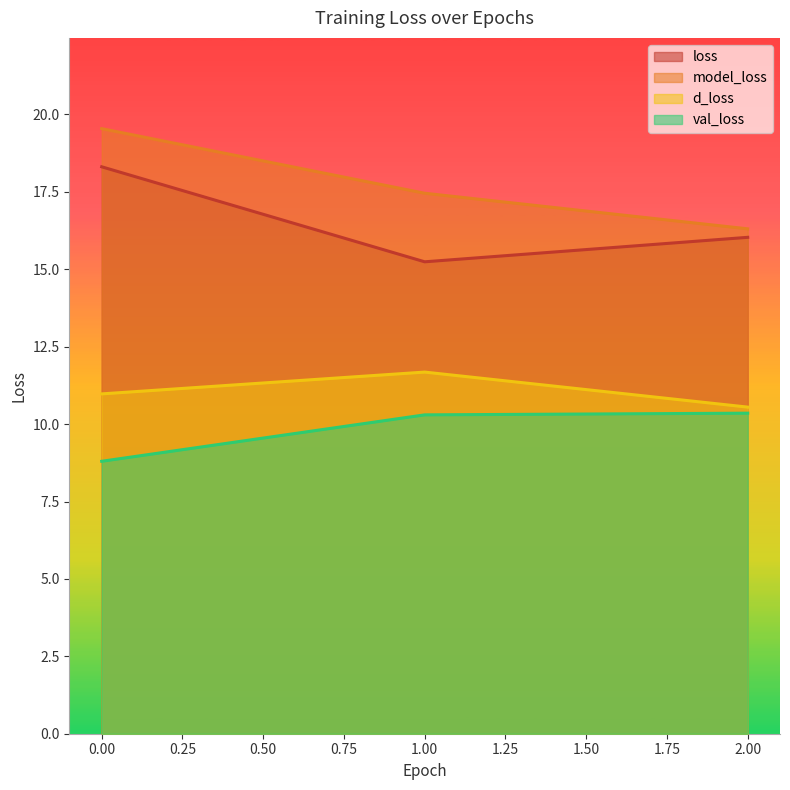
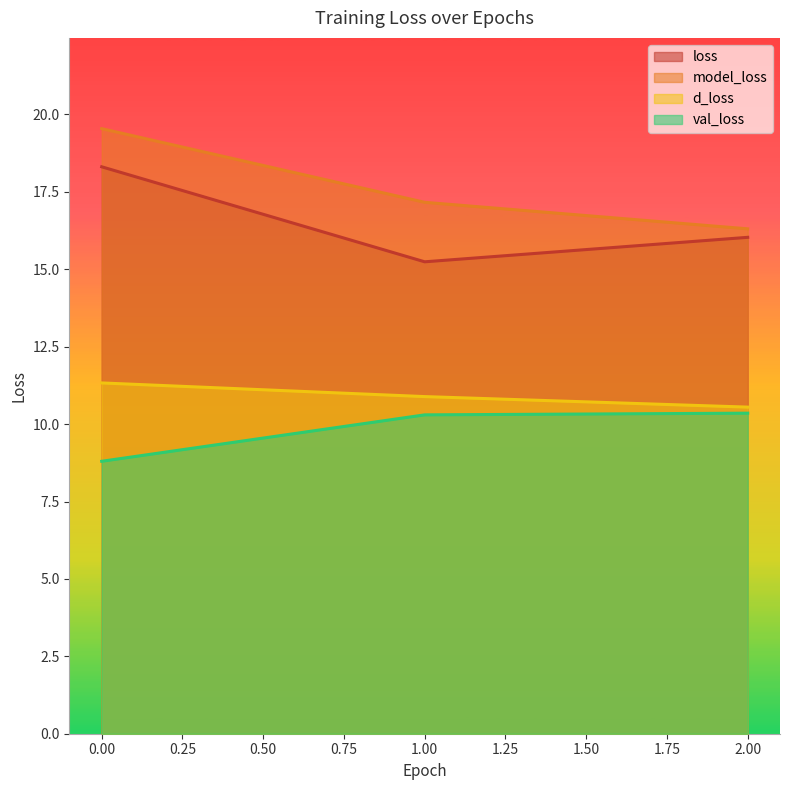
  {
    "loss": {
      "0.00": 18.3,
      "1.00": 15.2,
      "2.00": 16.0
    },
    "model_loss": {
      "0.00": 19.5,
-     "1.00": 17.5,
+     "1.00": 17.2,
      "2.00": 16.3
    },
    "d_loss": {
-     "0.00": 11.0,
-     "1.00": 11.7,
+     "0.00": 11.3,
+     "1.00": 10.9,
      "2.00": 10.5
    },
    "val_loss": {
      "0.00": 8.8,
      "1.00": 10.3,
      "2.00": 10.4
    }
  }
